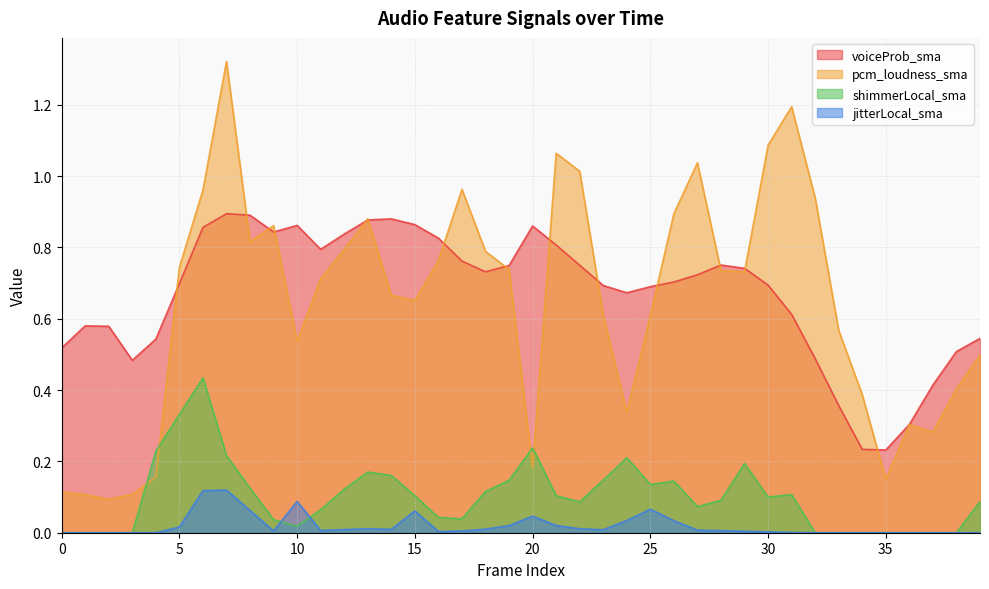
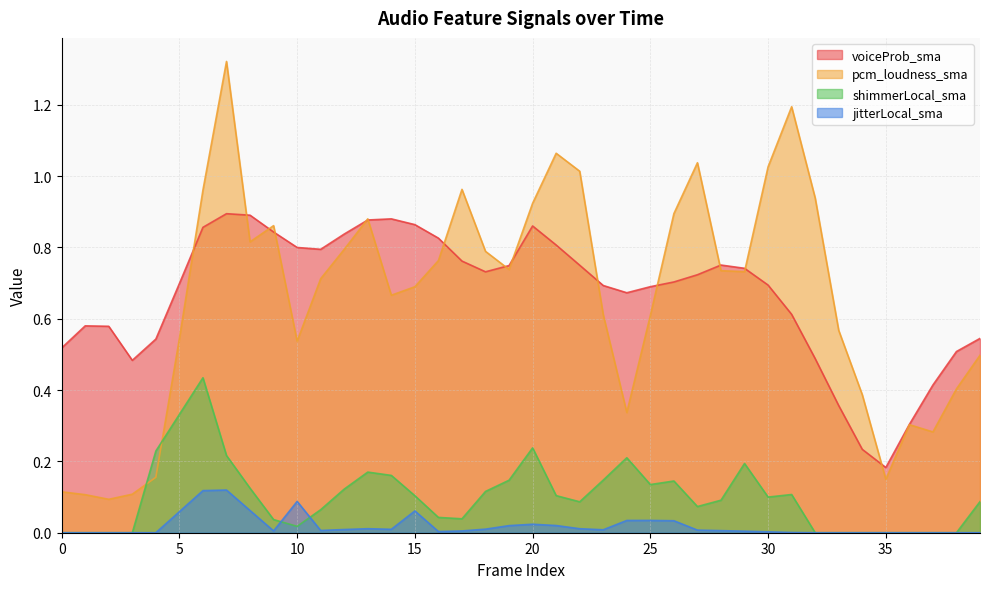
  {
    "voiceProb_sma": {
      "0": 0.52,
      "5": 0.70,
-     "10": 0.86,
+     "10": 0.80,
      "15": 0.86,
      "20": 0.86,
      "25": 0.69,
      "30": 0.69,
-     "35": 0.23
+     "35": 0.18
    },
    "pcm_loudness_sma": {
      "0": 0.11,
-     "5": 0.74,
+     "5": 0.54,
      "10": 0.54,
-     "15": 0.65,
-     "20": 0.18,
+     "15": 0.69,
+     "20": 0.92,
      "25": 0.61,
-     "30": 1.09,
+     "30": 1.03,
      "35": 0.15
    },
    "shimmerLocal_sma": {
      "5": 0.33,
      "10": 0.02,
      "15": 0.10,
      "20": 0.24,
      "25": 0.14,
      "30": 0.10
    },
    "jitterLocal_sma": {
-     "5": 0.02,
+     "5": 0.06,
      "10": 0.09,
      "15": 0.06,
-     "20": 0.05,
-     "25": 0.07,
+     "20": 0.02,
+     "25": 0.03,
      "30": 0.00
    }
  }
